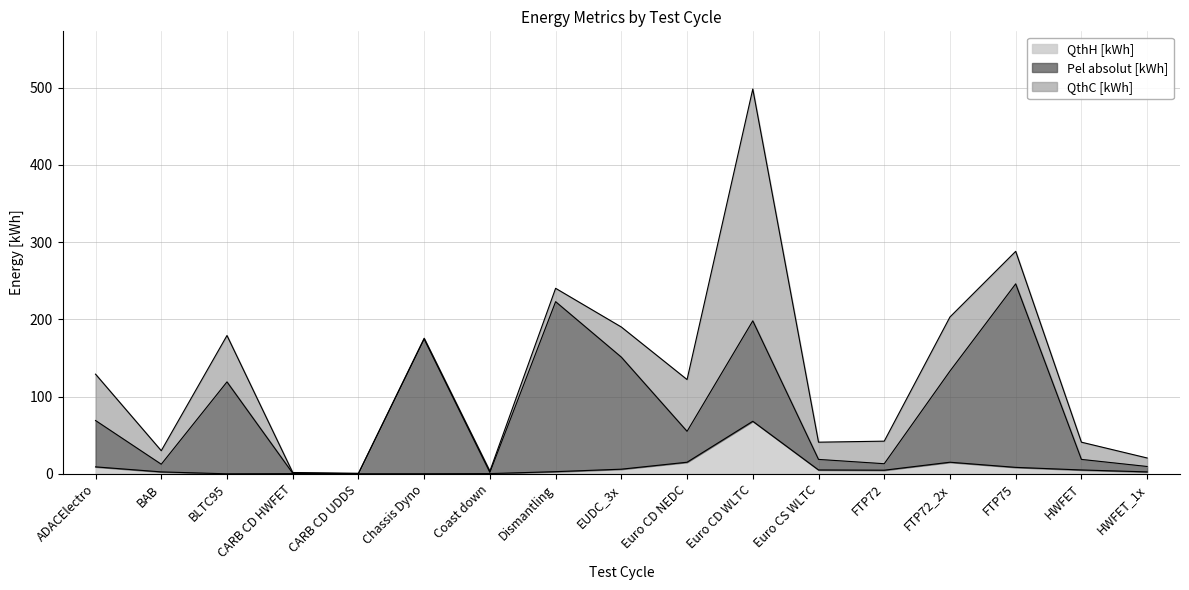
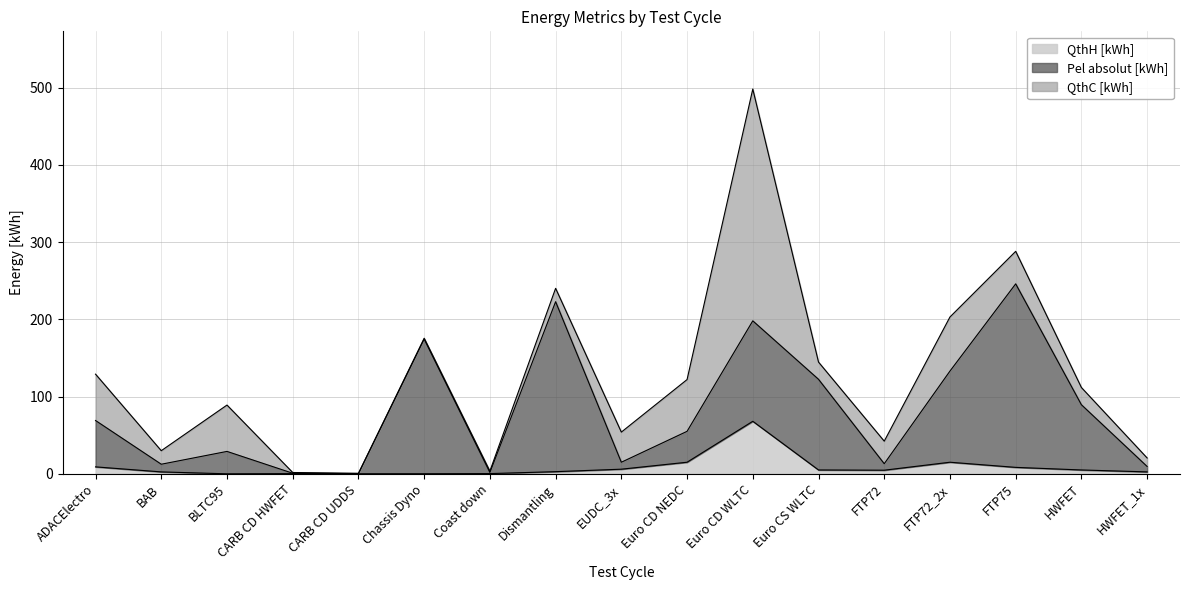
  {
    "Pel absolut [kWh]": {
      "ADACElectro": 60,
      "BAB": 10,
-     "BLTC95": 120,
+     "BLTC95": 30,
      "Dismantling": 220,
-     "EUDC_3x": 150,
+     "EUDC_3x": 10,
      "Euro CD NEDC": 40,
      "Euro CD WLTC": 130,
-     "Euro CS WLTC": 10,
+     "Euro CS WLTC": 120,
      "FTP72": 10,
      "FTP72_2x": 120,
      "FTP75": 240,
-     "HWFET": 10,
+     "HWFET": 80,
      "HWFET_1x": 10
    }
  }
